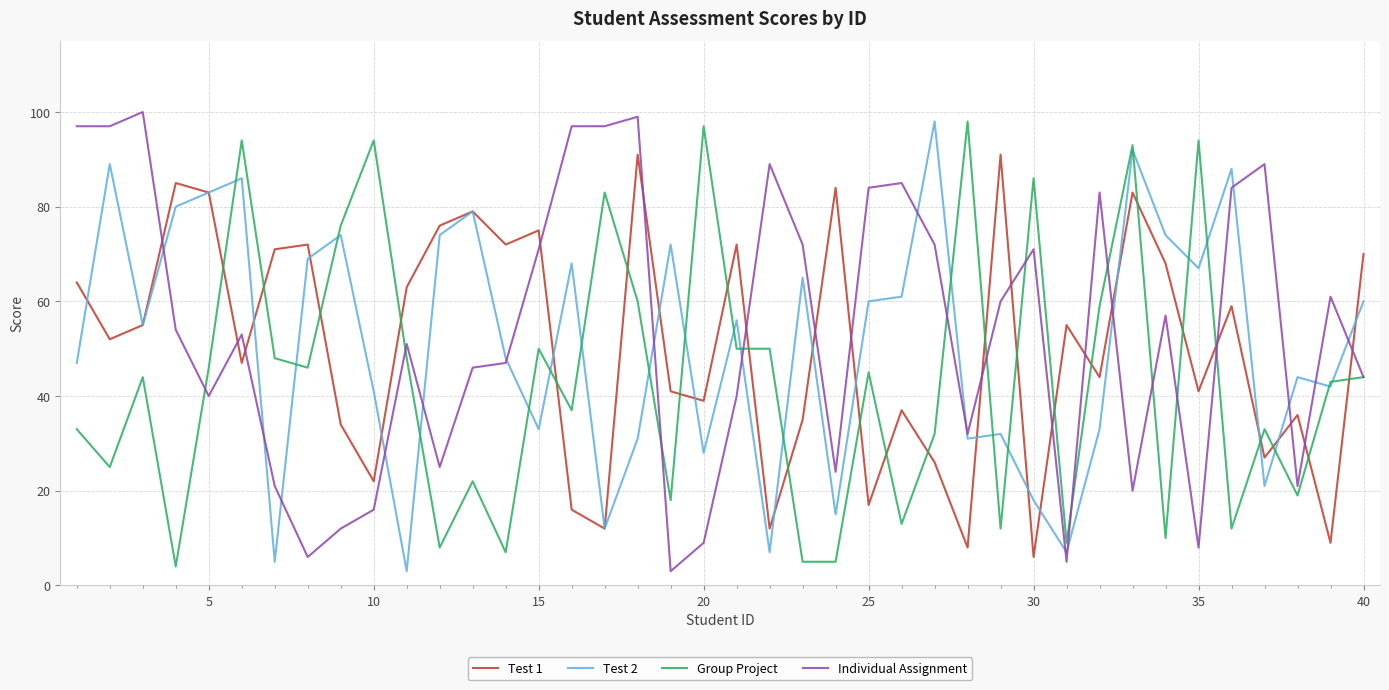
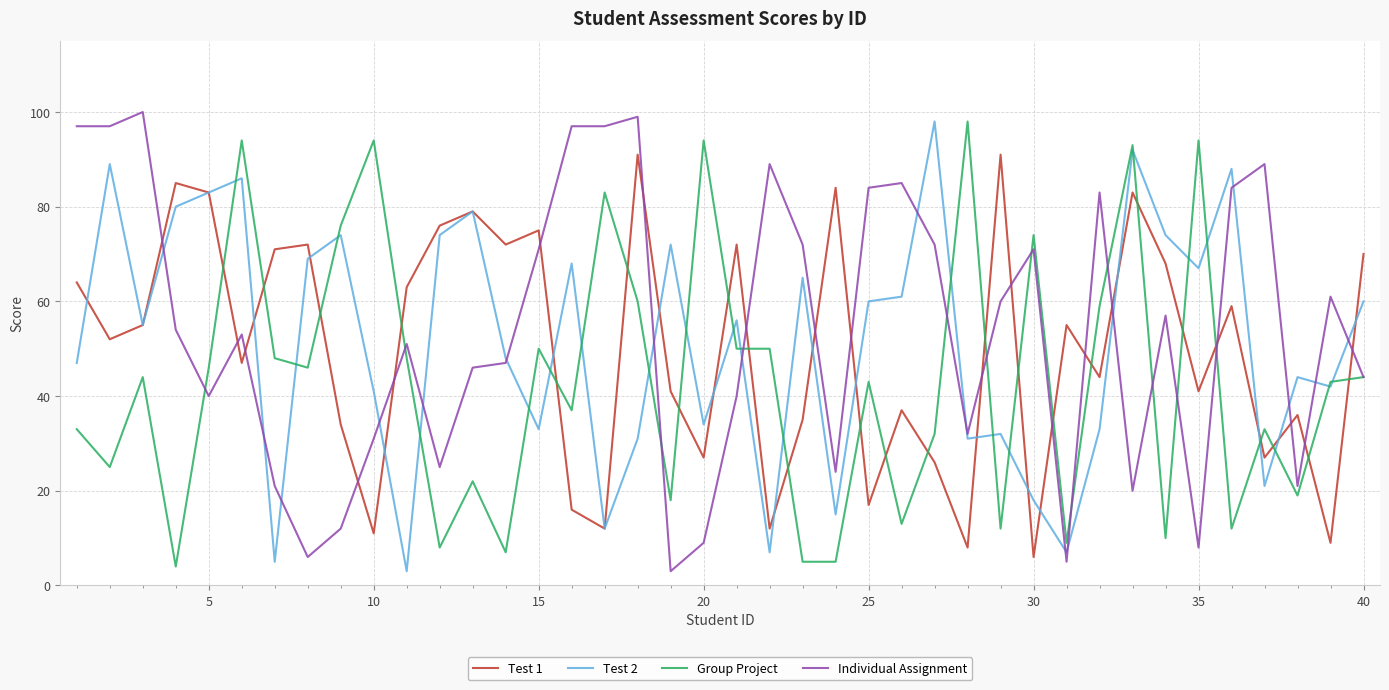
  {
    "Test 1": {
-     "10": 22,
+     "10": 11,
      "15": 75,
-     "20": 39,
+     "20": 27,
      "25": 17,
      "30": 6,
      "35": 41,
      "40": 70
    },
    "Test 2": {
      "10": 41,
      "15": 33,
-     "20": 28,
+     "20": 34,
      "25": 60,
      "30": 18,
      "35": 67,
      "40": 60
    },
    "Group Project": {
      "5": 46,
      "10": 94,
      "15": 50,
-     "20": 97,
-     "25": 45,
-     "30": 86,
+     "20": 94,
+     "25": 43,
+     "30": 74,
      "35": 94
    },
    "Individual Assignment": {
      "5": 40,
-     "10": 16,
+     "10": 31,
      "15": 71,
      "20": 9,
      "25": 84,
      "30": 71,
      "35": 8
    }
  }
